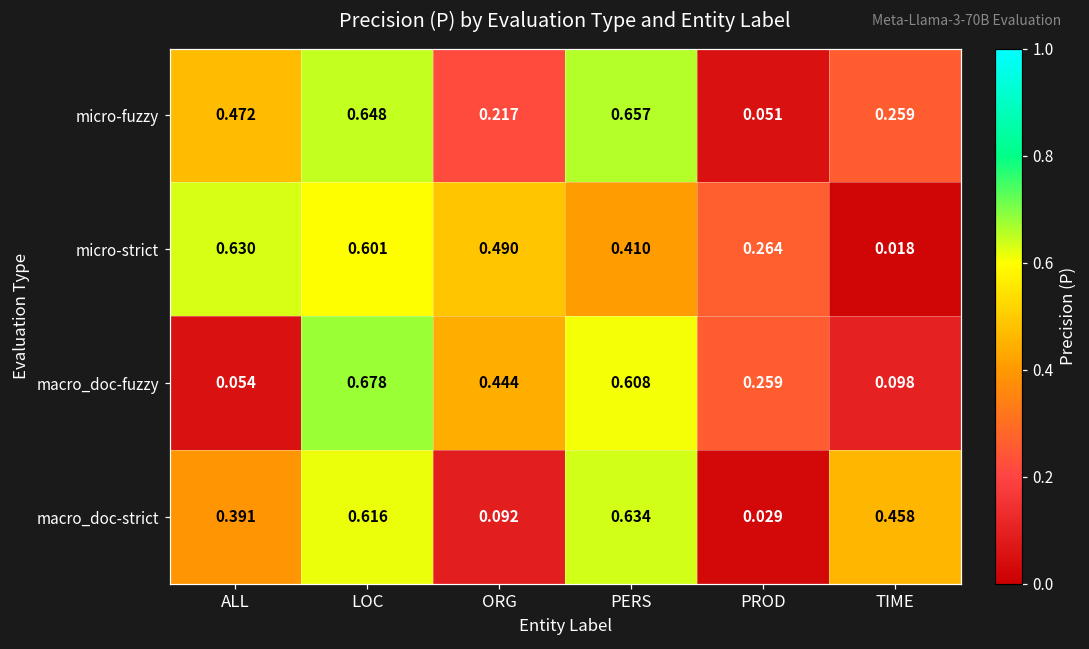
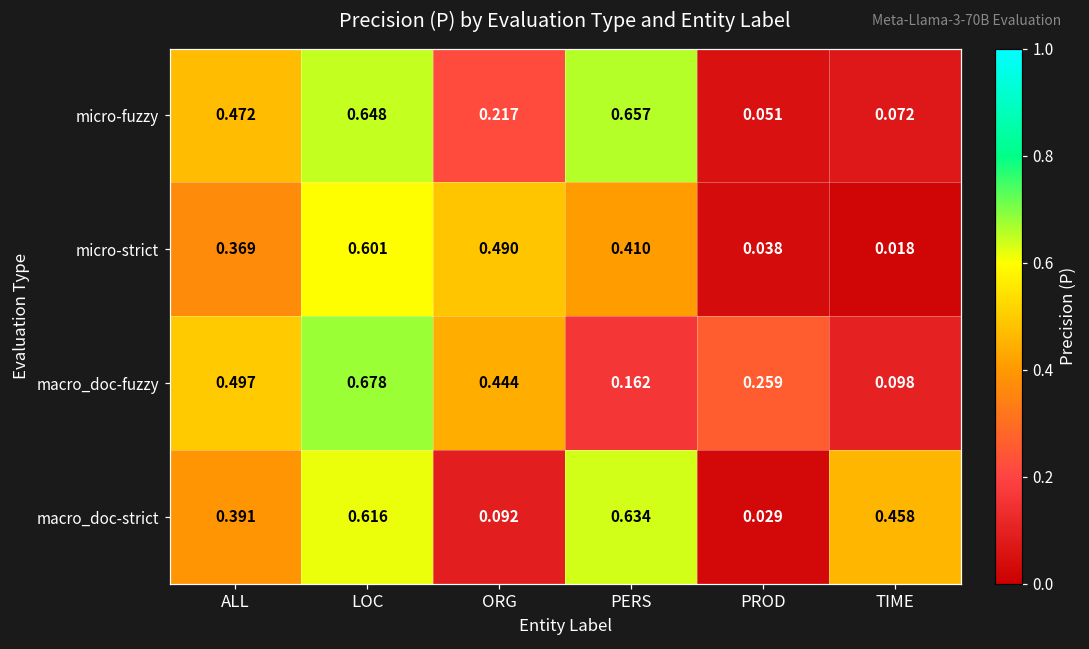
  {
    "micro-fuzzy": {
      "ALL": 0.472,
      "LOC": 0.648,
      "ORG": 0.217,
      "PERS": 0.657,
      "PROD": 0.051,
-     "TIME": 0.259
+     "TIME": 0.072
    },
    "micro-strict": {
-     "ALL": 0.630,
+     "ALL": 0.369,
      "LOC": 0.601,
      "ORG": 0.490,
      "PERS": 0.410,
-     "PROD": 0.264,
+     "PROD": 0.038,
      "TIME": 0.018
    },
    "macro_doc-fuzzy": {
-     "ALL": 0.054,
+     "ALL": 0.497,
      "LOC": 0.678,
      "ORG": 0.444,
-     "PERS": 0.608,
+     "PERS": 0.162,
      "PROD": 0.259,
      "TIME": 0.098
    },
    "macro_doc-strict": {
      "ALL": 0.391,
      "LOC": 0.616,
      "ORG": 0.092,
      "PERS": 0.634,
      "PROD": 0.029,
      "TIME": 0.458
    }
  }
